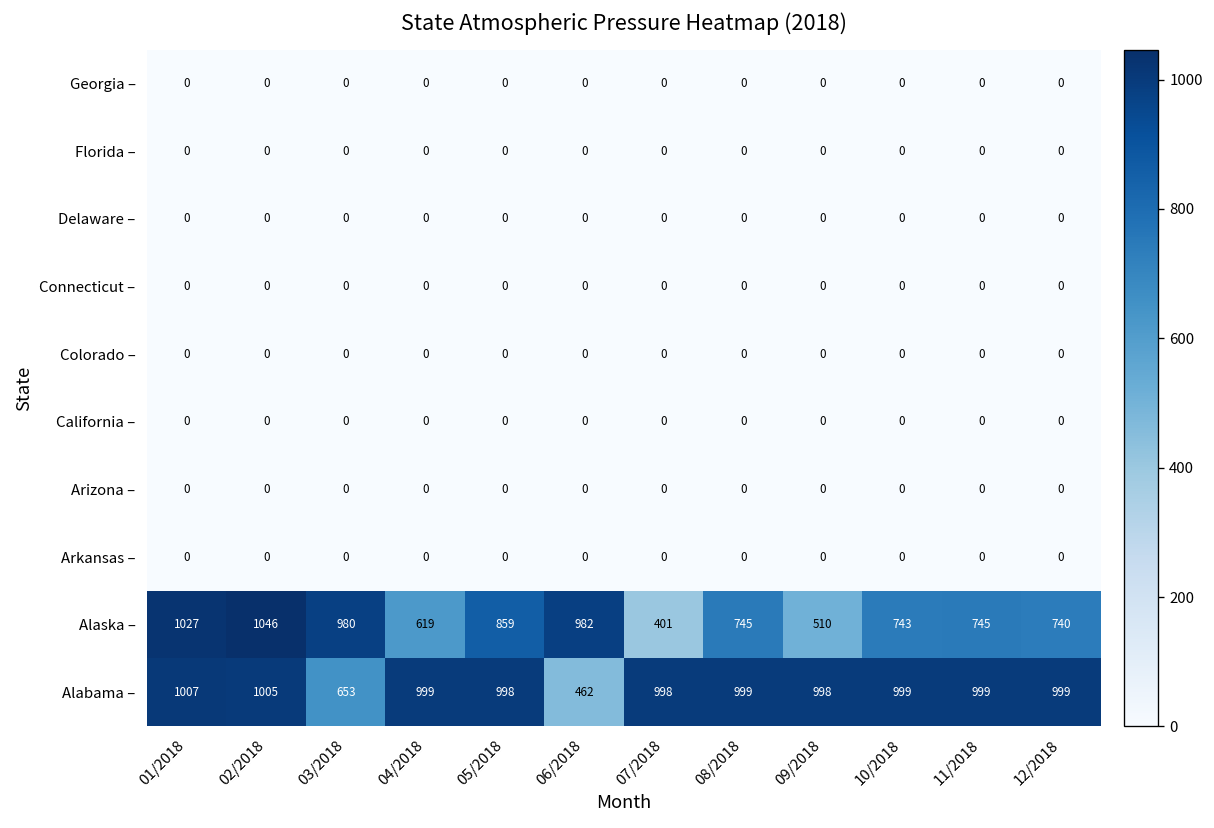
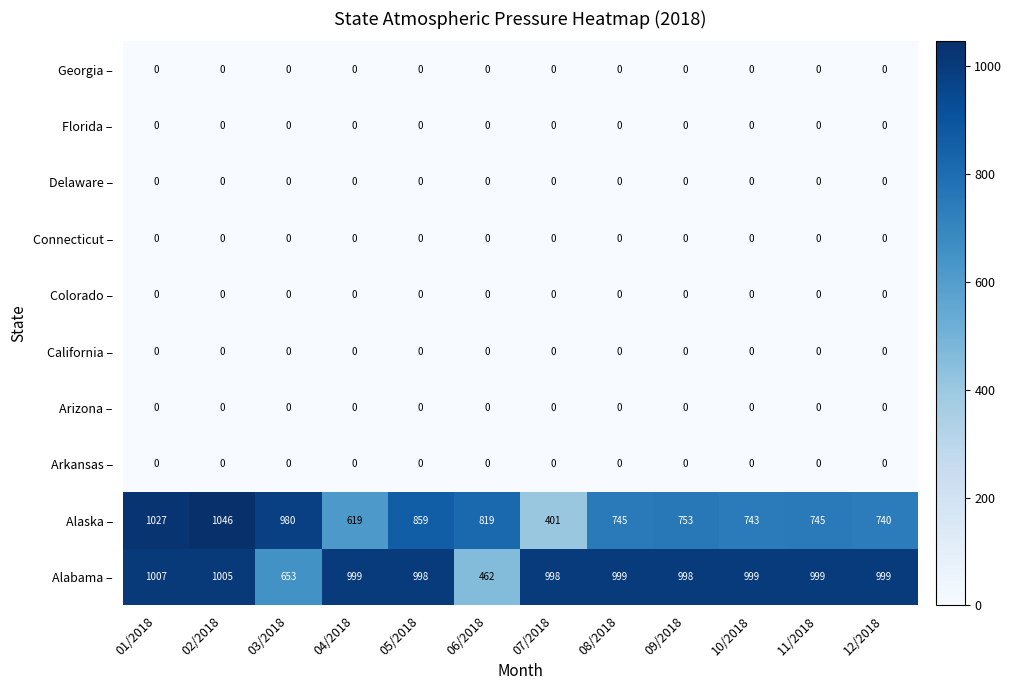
  {
    "Georgia –": {
      "01/2018": 0,
      "02/2018": 0,
      "03/2018": 0,
      "04/2018": 0,
      "05/2018": 0,
      "06/2018": 0,
      "07/2018": 0,
      "08/2018": 0,
      "09/2018": 0,
      "10/2018": 0,
      "11/2018": 0,
      "12/2018": 0
    },
    "Florida –": {
      "01/2018": 0,
      "02/2018": 0,
      "03/2018": 0,
      "04/2018": 0,
      "05/2018": 0,
      "06/2018": 0,
      "07/2018": 0,
      "08/2018": 0,
      "09/2018": 0,
      "10/2018": 0,
      "11/2018": 0,
      "12/2018": 0
    },
    "Delaware –": {
      "01/2018": 0,
      "02/2018": 0,
      "03/2018": 0,
      "04/2018": 0,
      "05/2018": 0,
      "06/2018": 0,
      "07/2018": 0,
      "08/2018": 0,
      "09/2018": 0,
      "10/2018": 0,
      "11/2018": 0,
      "12/2018": 0
    },
    "Connecticut –": {
      "01/2018": 0,
      "02/2018": 0,
      "03/2018": 0,
      "04/2018": 0,
      "05/2018": 0,
      "06/2018": 0,
      "07/2018": 0,
      "08/2018": 0,
      "09/2018": 0,
      "10/2018": 0,
      "11/2018": 0,
      "12/2018": 0
    },
    "Colorado –": {
      "01/2018": 0,
      "02/2018": 0,
      "03/2018": 0,
      "04/2018": 0,
      "05/2018": 0,
      "06/2018": 0,
      "07/2018": 0,
      "08/2018": 0,
      "09/2018": 0,
      "10/2018": 0,
      "11/2018": 0,
      "12/2018": 0
    },
    "California –": {
      "01/2018": 0,
      "02/2018": 0,
      "03/2018": 0,
      "04/2018": 0,
      "05/2018": 0,
      "06/2018": 0,
      "07/2018": 0,
      "08/2018": 0,
      "09/2018": 0,
      "10/2018": 0,
      "11/2018": 0,
      "12/2018": 0
    },
    "Arizona –": {
      "01/2018": 0,
      "02/2018": 0,
      "03/2018": 0,
      "04/2018": 0,
      "05/2018": 0,
      "06/2018": 0,
      "07/2018": 0,
      "08/2018": 0,
      "09/2018": 0,
      "10/2018": 0,
      "11/2018": 0,
      "12/2018": 0
    },
    "Arkansas –": {
      "01/2018": 0,
      "02/2018": 0,
      "03/2018": 0,
      "04/2018": 0,
      "05/2018": 0,
      "06/2018": 0,
      "07/2018": 0,
      "08/2018": 0,
      "09/2018": 0,
      "10/2018": 0,
      "11/2018": 0,
      "12/2018": 0
    },
    "Alaska –": {
      "01/2018": 1027,
      "02/2018": 1046,
      "03/2018": 980,
      "04/2018": 619,
      "05/2018": 859,
-     "06/2018": 982,
+     "06/2018": 819,
      "07/2018": 401,
      "08/2018": 745,
-     "09/2018": 510,
+     "09/2018": 753,
      "10/2018": 743,
      "11/2018": 745,
      "12/2018": 740
    },
    "Alabama –": {
      "01/2018": 1007,
      "02/2018": 1005,
      "03/2018": 653,
      "04/2018": 999,
      "05/2018": 998,
      "06/2018": 462,
      "07/2018": 998,
      "08/2018": 999,
      "09/2018": 998,
      "10/2018": 999,
      "11/2018": 999,
      "12/2018": 999
    }
  }
